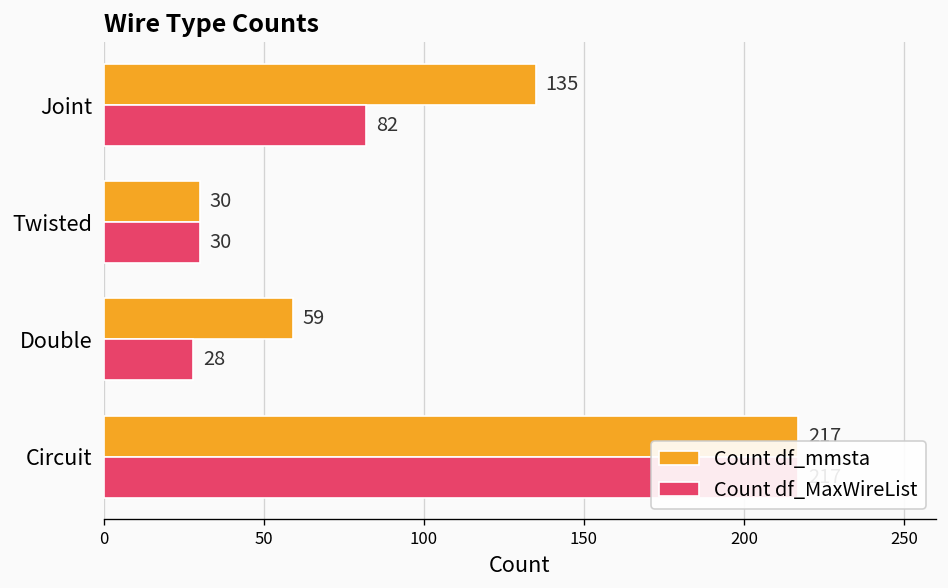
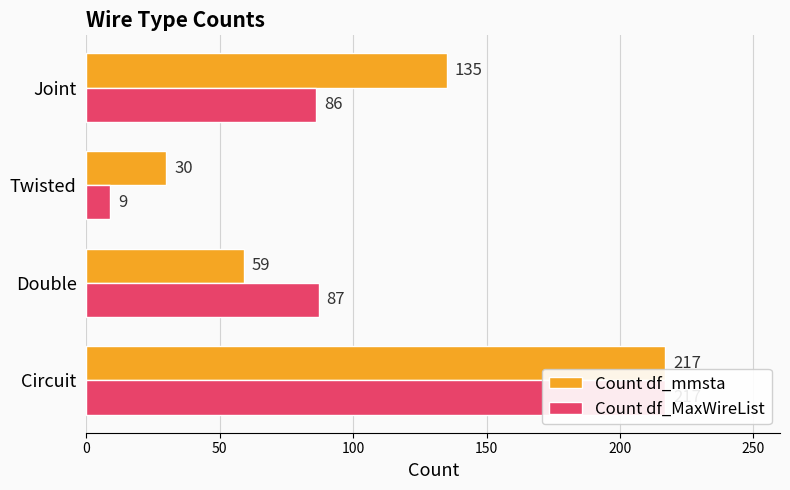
  {
    "Count df_mmsta": {
      "Joint": 135,
      "Twisted": 30,
      "Double": 59
    },
    "Count df_MaxWireList": {
-     "Joint": 82,
-     "Twisted": 30,
-     "Double": 28
+     "Joint": 86,
+     "Twisted": 9,
+     "Double": 87
    }
  }
